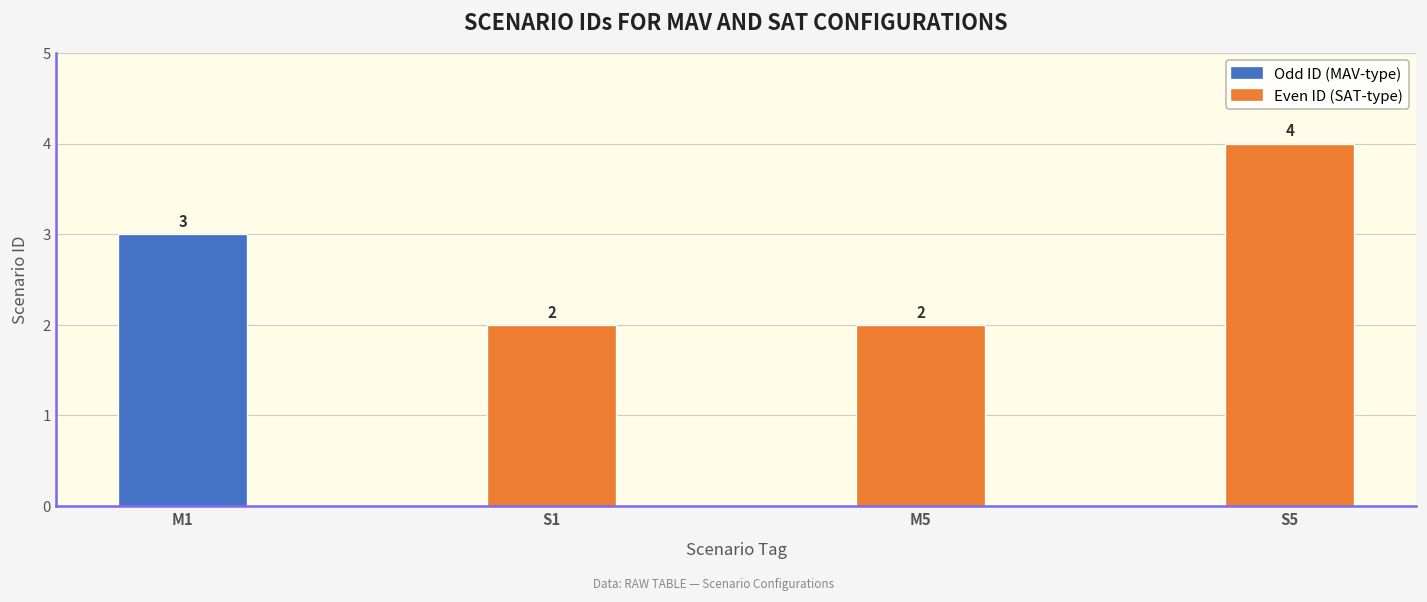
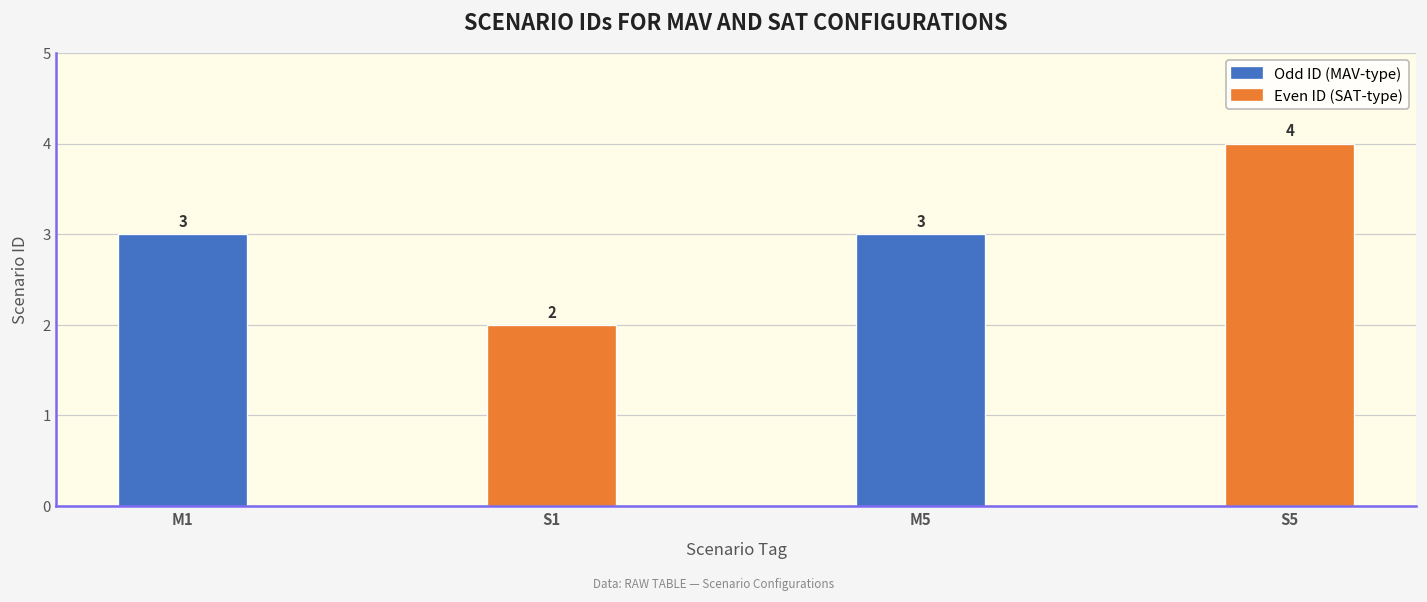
  {
    "M1": 3,
    "S1": 2,
-   "M5": 2,
+   "M5": 3,
    "S5": 4
  }
